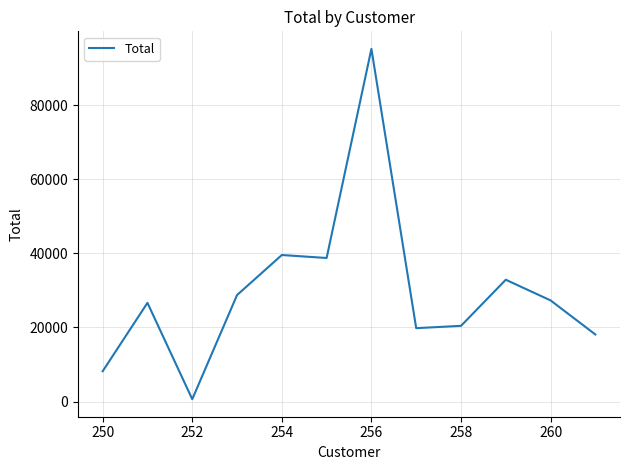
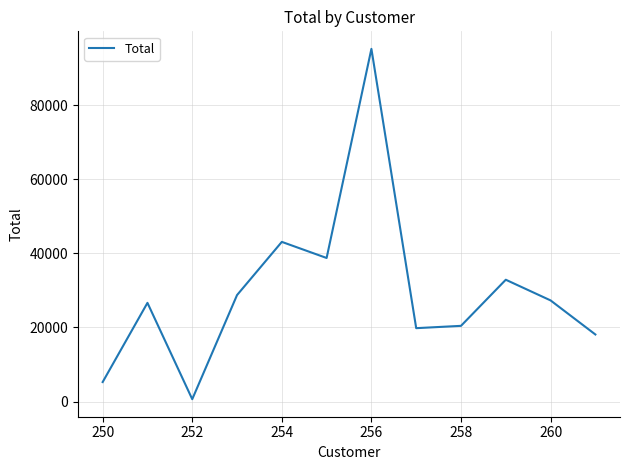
  {
-   "250": 8000,
+   "250": 5000,
    "252": 1000,
-   "254": 40000,
+   "254": 43000,
    "256": 95000,
    "258": 20000,
    "260": 27000
  }
